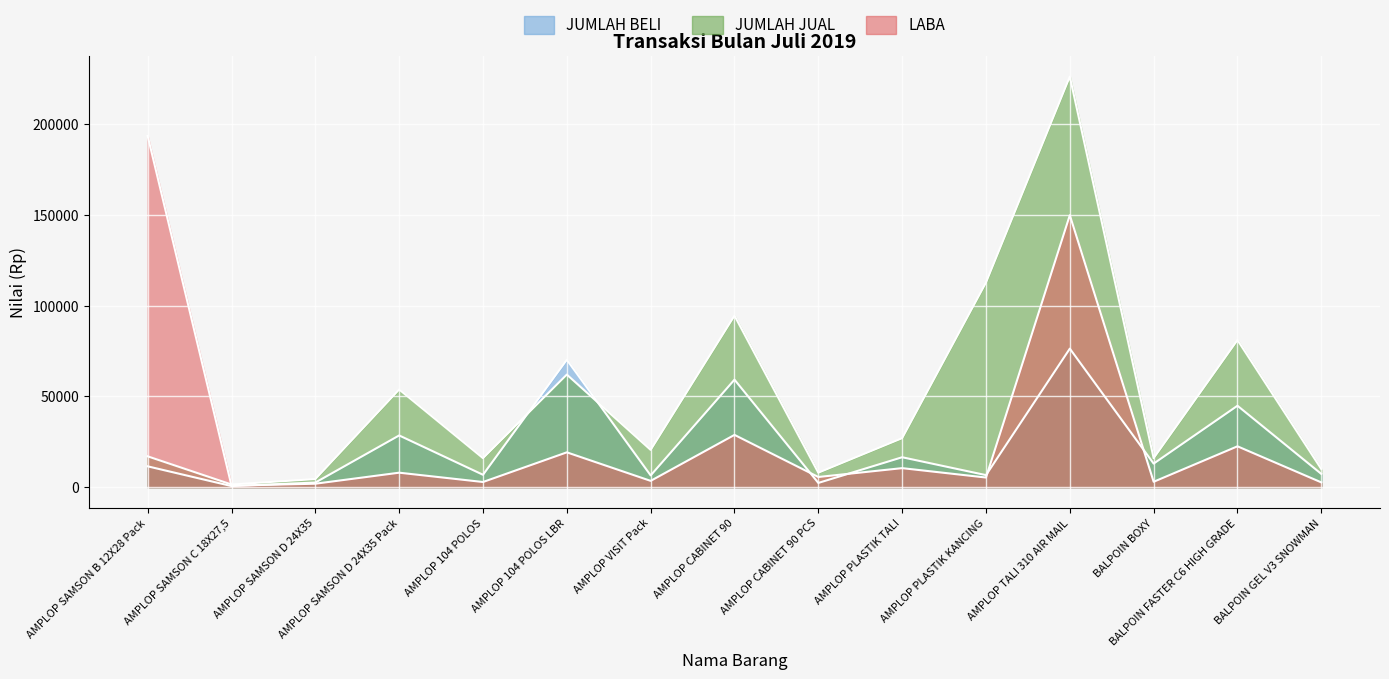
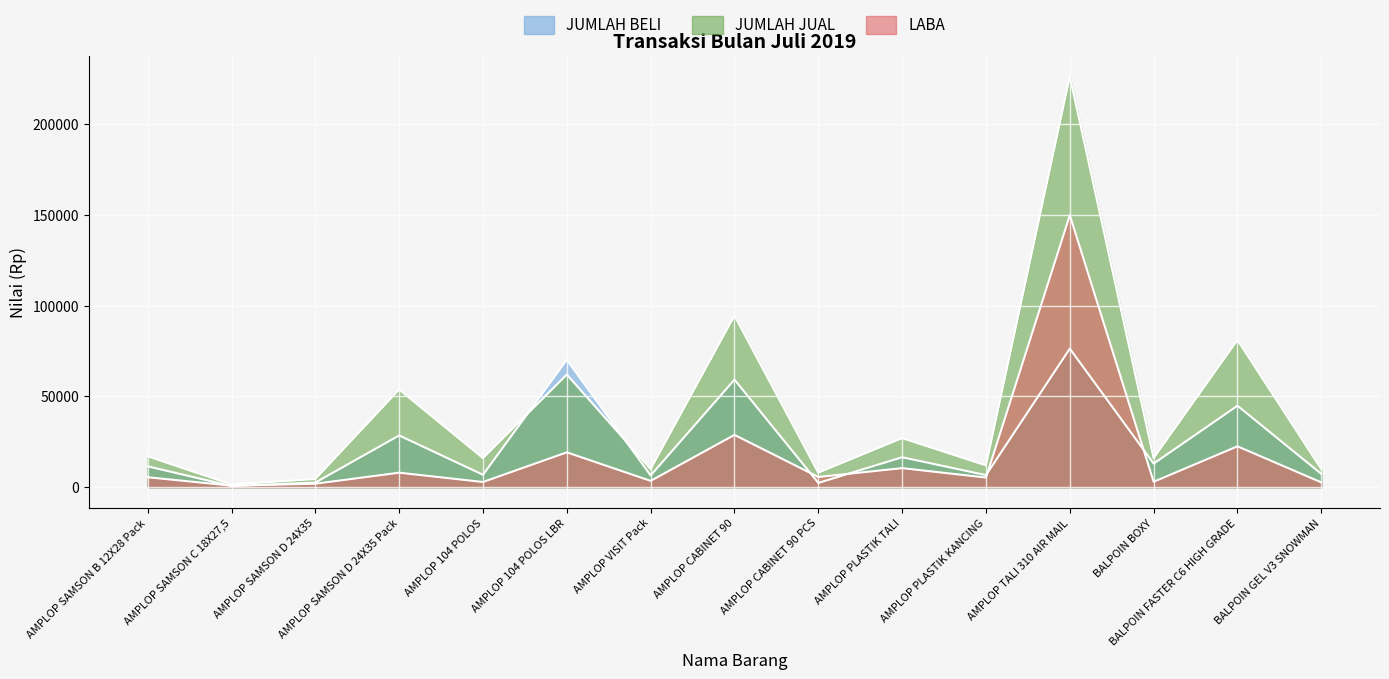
  {
    "JUMLAH BELI": {
      "AMPLOP SAMSON B 12X28 Pack": 12000,
      "AMPLOP SAMSON D 24X35 Pack": 29000,
      "AMPLOP 104 POLOS": 7000,
      "AMPLOP 104 POLOS LBR": 70000,
      "AMPLOP VISIT Pack": 7000,
      "AMPLOP CABINET 90": 59000,
      "AMPLOP CABINET 90 PCS": 2000,
      "AMPLOP PLASTIK TALI": 16000,
      "AMPLOP TALI 310 AIR MAIL": 76000,
      "BALPOIN BOXY": 13000,
      "BALPOIN FASTER C6 HIGH GRADE": 45000,
      "BALPOIN GEL V3 SNOWMAN": 7000
    },
    "JUMLAH JUAL": {
      "AMPLOP SAMSON B 12X28 Pack": 17000,
      "AMPLOP SAMSON D 24X35": 5000,
      "AMPLOP SAMSON D 24X35 Pack": 54000,
      "AMPLOP 104 POLOS": 16000,
      "AMPLOP 104 POLOS LBR": 62000,
-     "AMPLOP VISIT Pack": 21000,
+     "AMPLOP VISIT Pack": 10000,
      "AMPLOP CABINET 90": 94000,
      "AMPLOP CABINET 90 PCS": 8000,
      "AMPLOP PLASTIK TALI": 27000,
-     "AMPLOP PLASTIK KANCING": 113000,
+     "AMPLOP PLASTIK KANCING": 12000,
      "AMPLOP TALI 310 AIR MAIL": 226000,
      "BALPOIN BOXY": 16000,
      "BALPOIN FASTER C6 HIGH GRADE": 81000,
      "BALPOIN GEL V3 SNOWMAN": 10000
    },
    "LABA": {
-     "AMPLOP SAMSON B 12X28 Pack": 193000,
+     "AMPLOP SAMSON B 12X28 Pack": 6000,
      "AMPLOP SAMSON D 24X35 Pack": 8000,
      "AMPLOP 104 POLOS": 3000,
      "AMPLOP 104 POLOS LBR": 19000,
      "AMPLOP VISIT Pack": 4000,
      "AMPLOP CABINET 90": 29000,
      "AMPLOP CABINET 90 PCS": 6000,
      "AMPLOP PLASTIK TALI": 11000,
      "AMPLOP TALI 310 AIR MAIL": 150000,
      "BALPOIN BOXY": 3000,
      "BALPOIN FASTER C6 HIGH GRADE": 23000,
      "BALPOIN GEL V3 SNOWMAN": 3000
    }
  }
